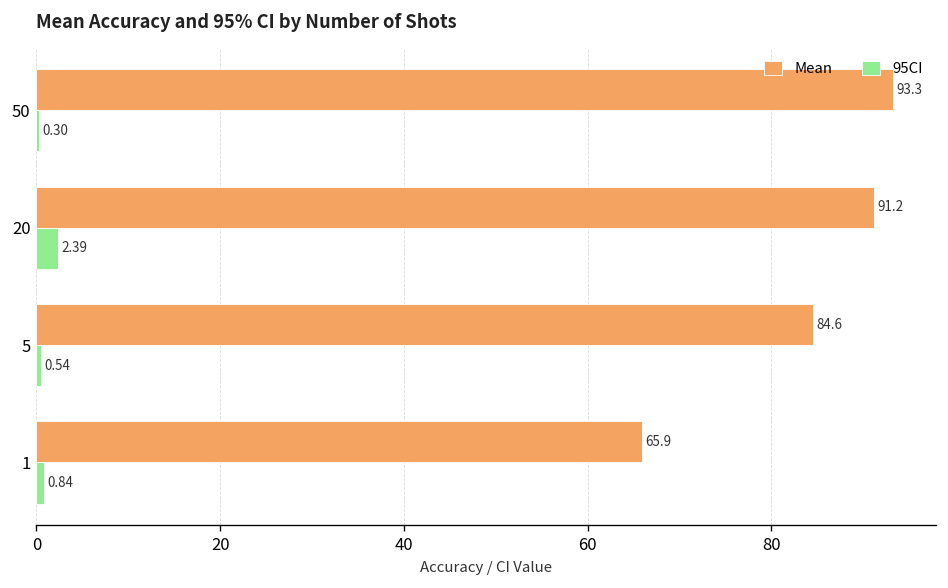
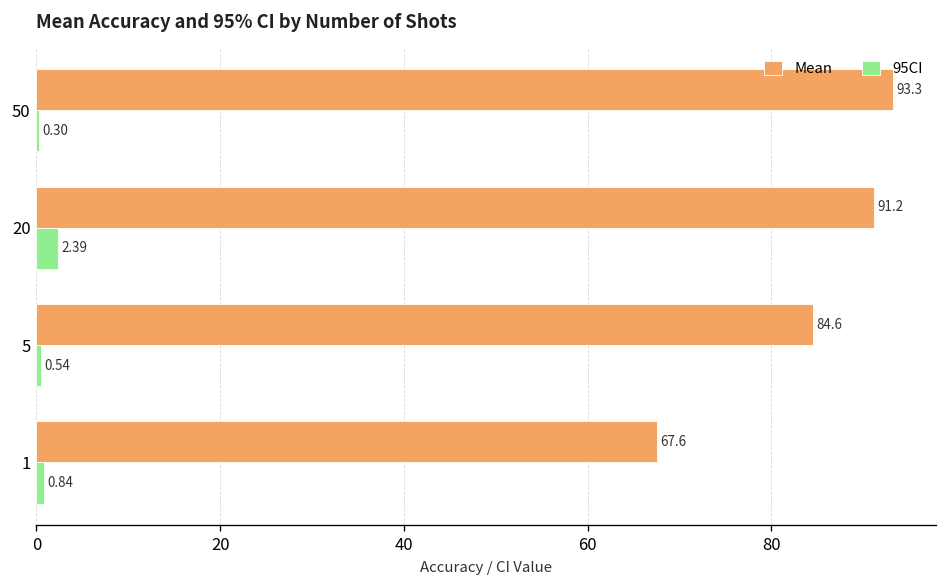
  {
    "Mean": {
      "50": 93.3,
      "20": 91.2,
      "5": 84.6,
-     "1": 65.9
+     "1": 67.6
    },
    "95CI": {
      "50": 0.30,
      "20": 2.39,
      "5": 0.54,
      "1": 0.84
    }
  }
